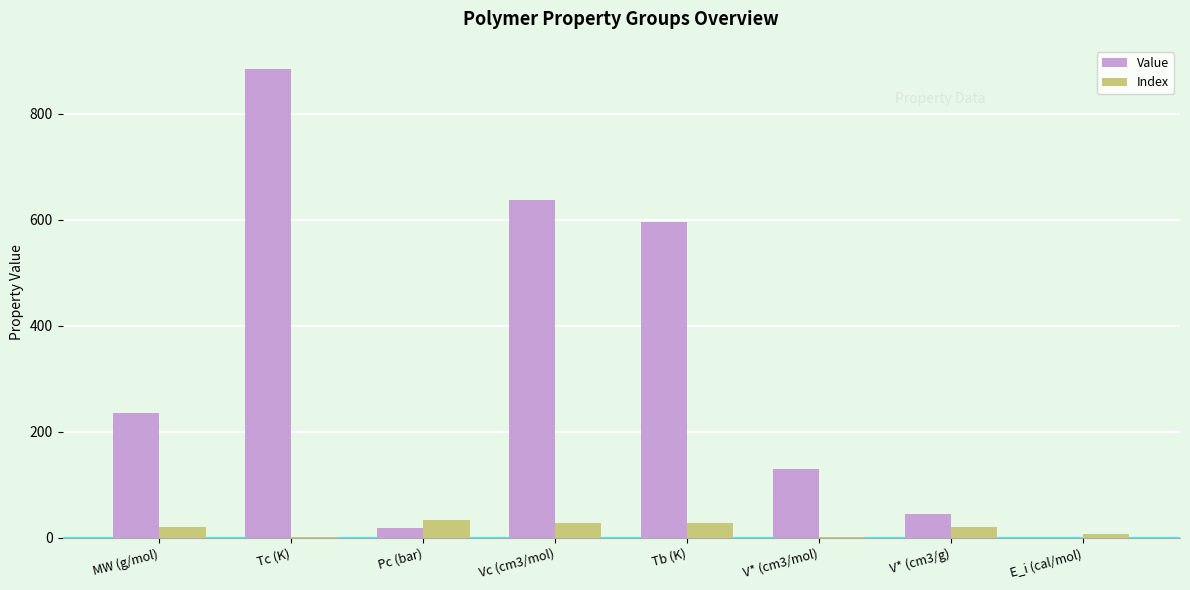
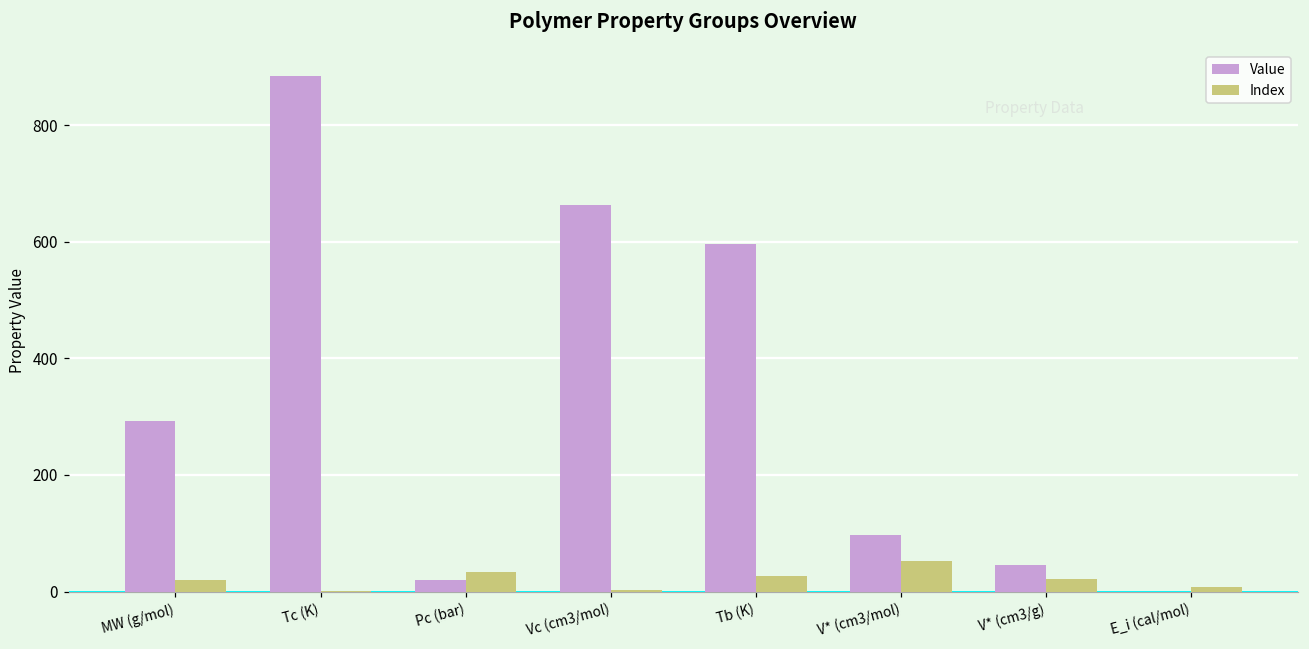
  {
    "Value": {
-     "MW (g/mol)": 230,
+     "MW (g/mol)": 290,
      "Tc (K)": 880,
      "Pc (bar)": 20,
-     "Vc (cm3/mol)": 640,
+     "Vc (cm3/mol)": 660,
      "Tb (K)": 600,
-     "V* (cm3/mol)": 130,
+     "V* (cm3/mol)": 100,
      "V* (cm3/g)": 40,
      "E_i (cal/mol)": 0
    },
    "Index": {
      "MW (g/mol)": 20,
      "Pc (bar)": 30,
-     "Vc (cm3/mol)": 30,
+     "Vc (cm3/mol)": 0,
      "Tb (K)": 30,
-     "V* (cm3/mol)": 0,
+     "V* (cm3/mol)": 50,
      "V* (cm3/g)": 20,
      "E_i (cal/mol)": 10
    }
  }
